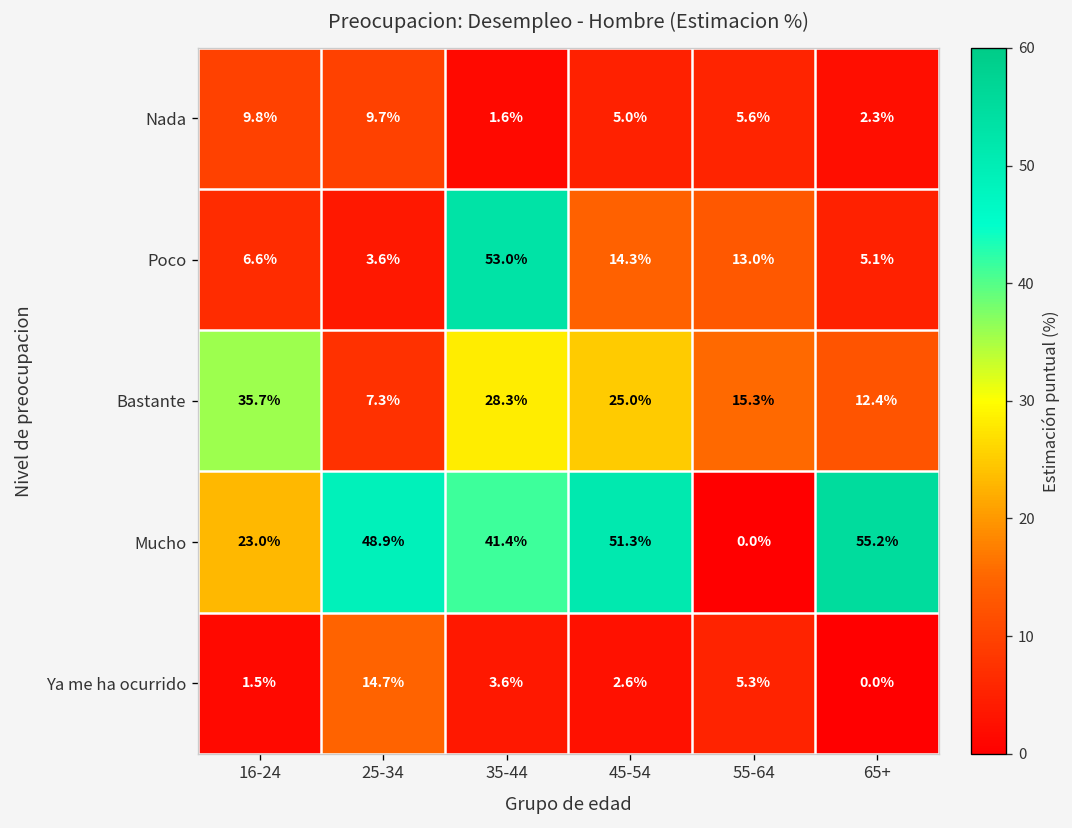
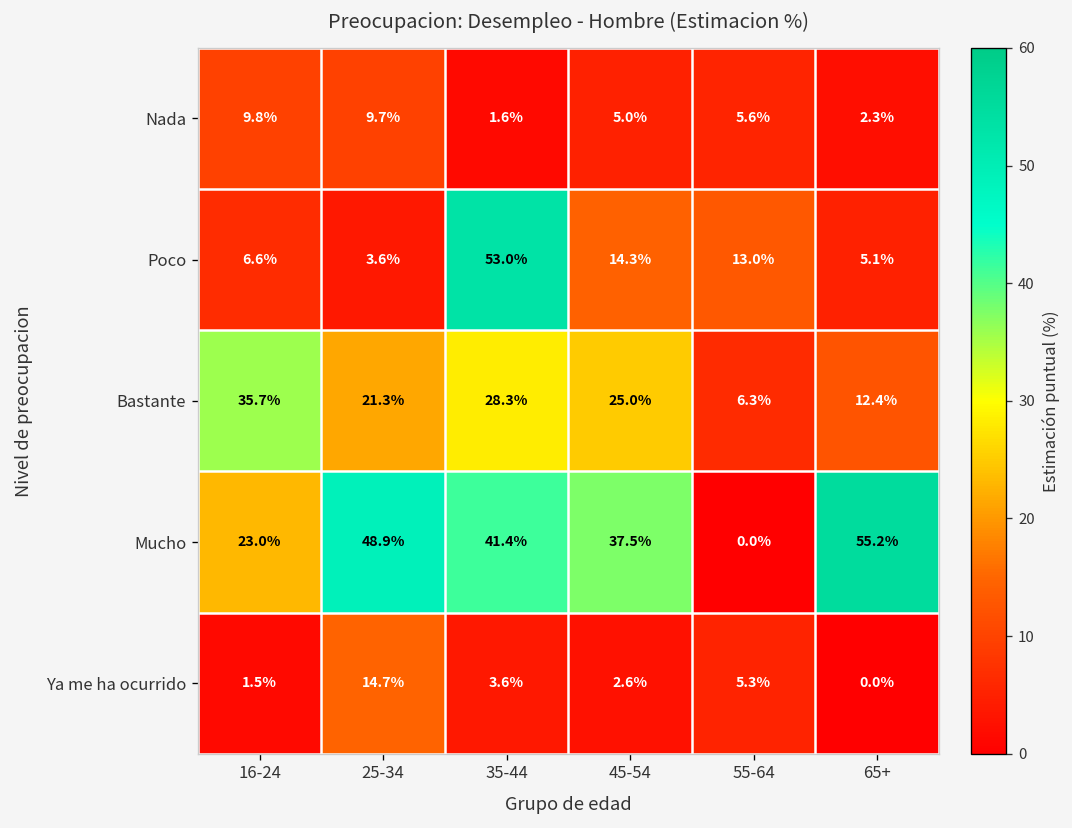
  {
    "Nada": {
      "16-24": "9.8%",
      "25-34": "9.7%",
      "35-44": "1.6%",
      "45-54": "5.0%",
      "55-64": "5.6%",
      "65+": "2.3%"
    },
    "Poco": {
      "16-24": "6.6%",
      "25-34": "3.6%",
      "35-44": "53.0%",
      "45-54": "14.3%",
      "55-64": "13.0%",
      "65+": "5.1%"
    },
    "Bastante": {
      "16-24": "35.7%",
-     "25-34": "7.3%",
+     "25-34": "21.3%",
      "35-44": "28.3%",
      "45-54": "25.0%",
-     "55-64": "15.3%",
+     "55-64": "6.3%",
      "65+": "12.4%"
    },
    "Mucho": {
      "16-24": "23.0%",
      "25-34": "48.9%",
      "35-44": "41.4%",
-     "45-54": "51.3%",
+     "45-54": "37.5%",
      "55-64": "0.0%",
      "65+": "55.2%"
    },
    "Ya me ha ocurrido": {
      "16-24": "1.5%",
      "25-34": "14.7%",
      "35-44": "3.6%",
      "45-54": "2.6%",
      "55-64": "5.3%",
      "65+": "0.0%"
    }
  }
